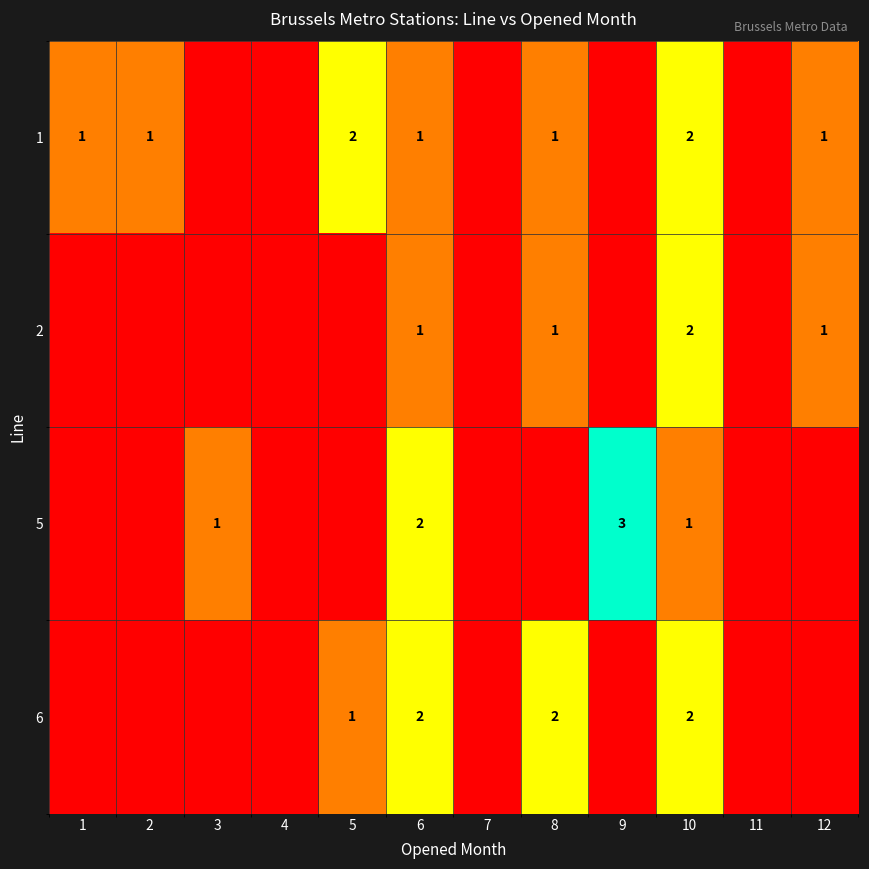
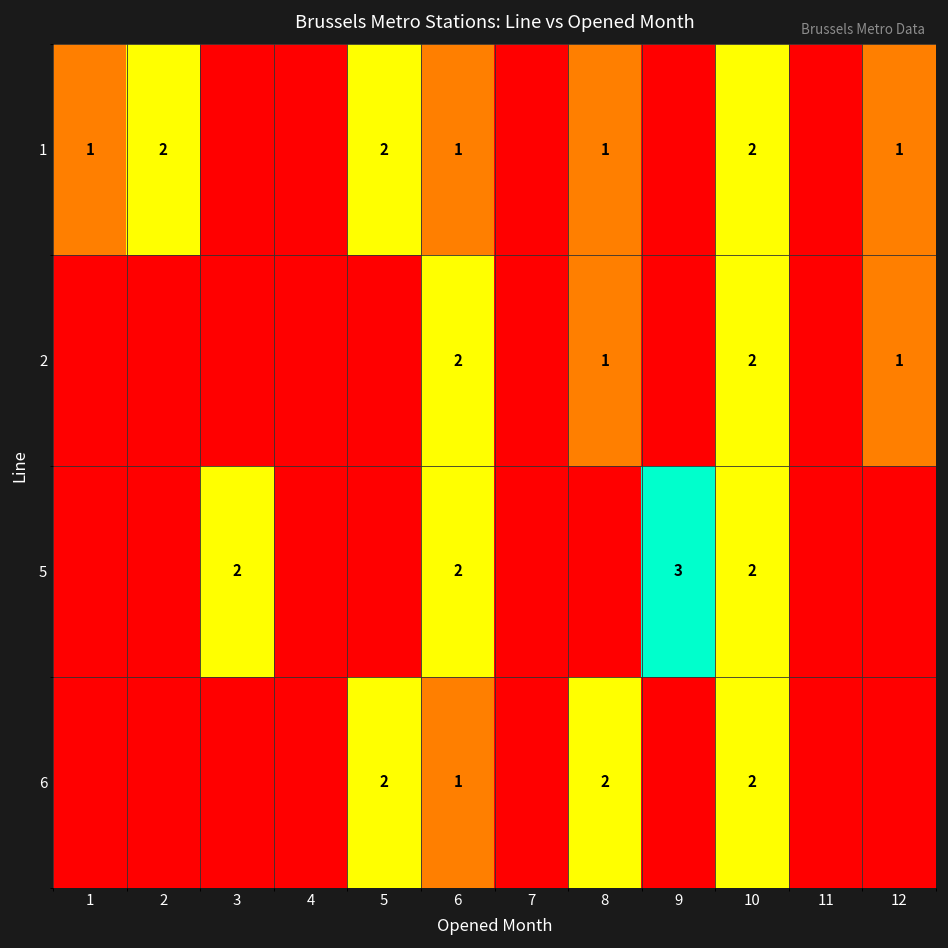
  {
    "1": {
      "1": 1,
-     "2": 1,
+     "2": 2,
      "5": 2,
      "6": 1,
      "8": 1,
      "10": 2,
      "12": 1
    },
    "2": {
-     "6": 1,
+     "6": 2,
      "8": 1,
      "10": 2,
      "12": 1
    },
    "5": {
-     "3": 1,
+     "3": 2,
      "6": 2,
      "9": 3,
-     "10": 1
+     "10": 2
    },
    "6": {
-     "5": 1,
-     "6": 2,
+     "5": 2,
+     "6": 1,
      "8": 2,
      "10": 2
    }
  }
